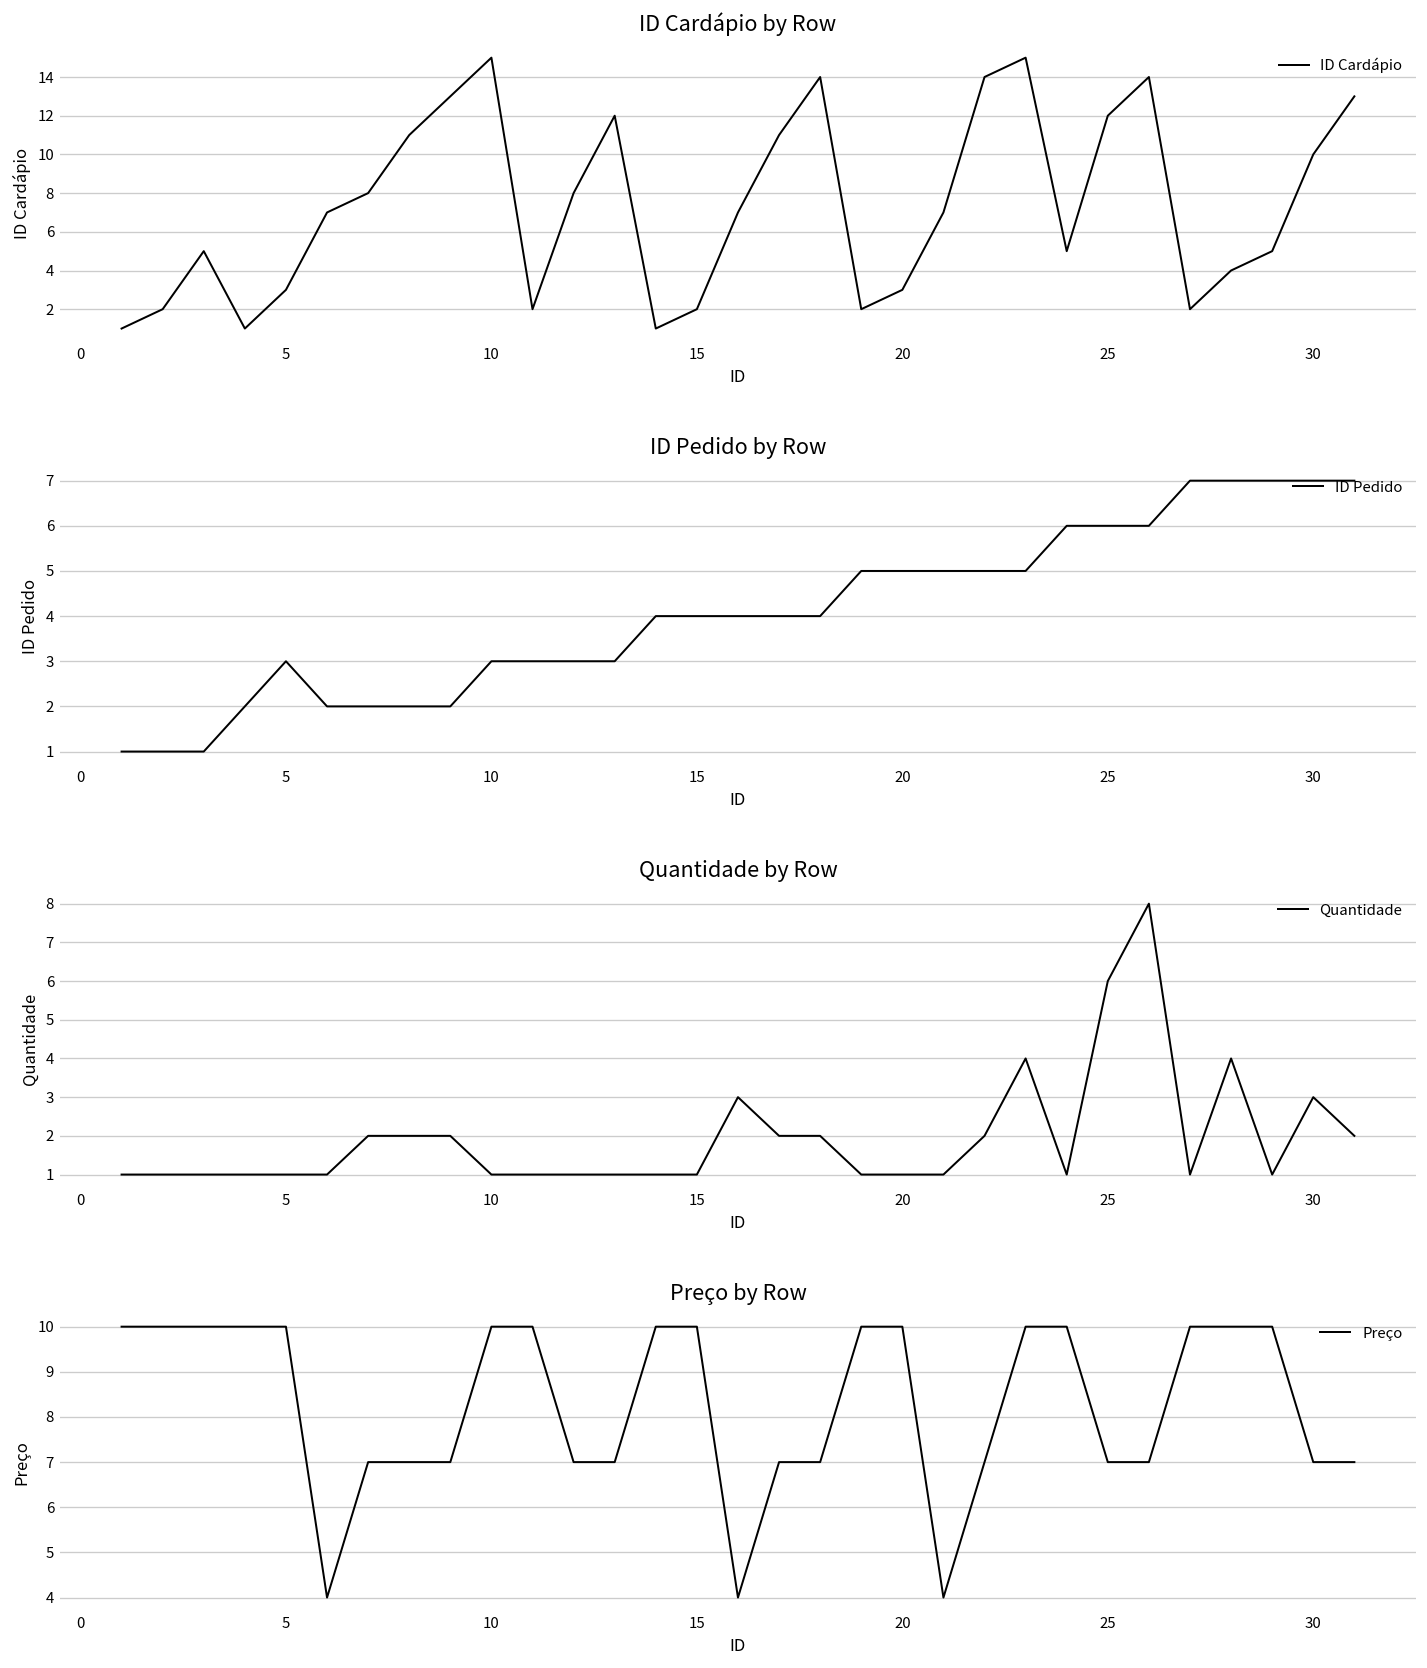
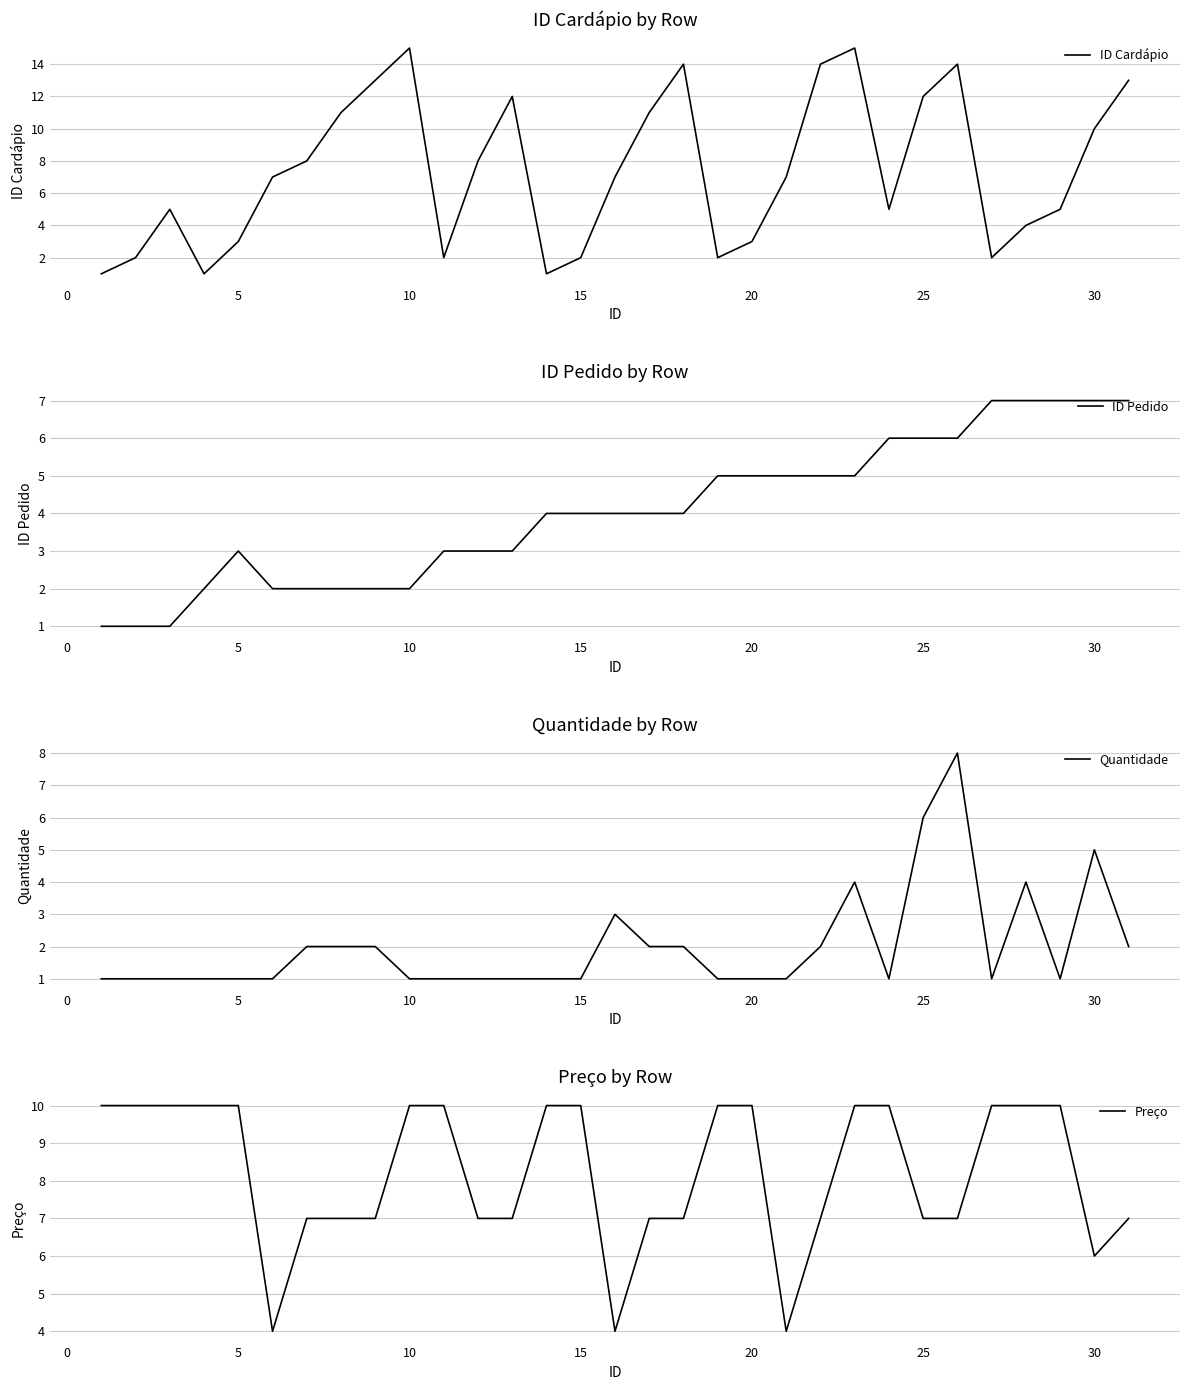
  {
    "ID Cardápio by Row": {
      "5": 3.0,
      "10": 15.0,
      "15": 2.0,
      "20": 3.0,
      "25": 12.0,
      "30": 10.0
    },
    "ID Pedido by Row": {
      "5": 3,
-     "10": 3,
+     "10": 2,
      "15": 4,
      "20": 5,
      "25": 6,
      "30": 7
    },
    "Quantidade by Row": {
      "5": 1,
      "10": 1,
      "15": 1,
      "20": 1,
      "25": 6,
-     "30": 3
+     "30": 5
    },
    "Preço by Row": {
      "5": 10,
      "10": 10,
      "15": 10,
      "20": 10,
      "25": 7,
-     "30": 7
+     "30": 6
    }
  }
